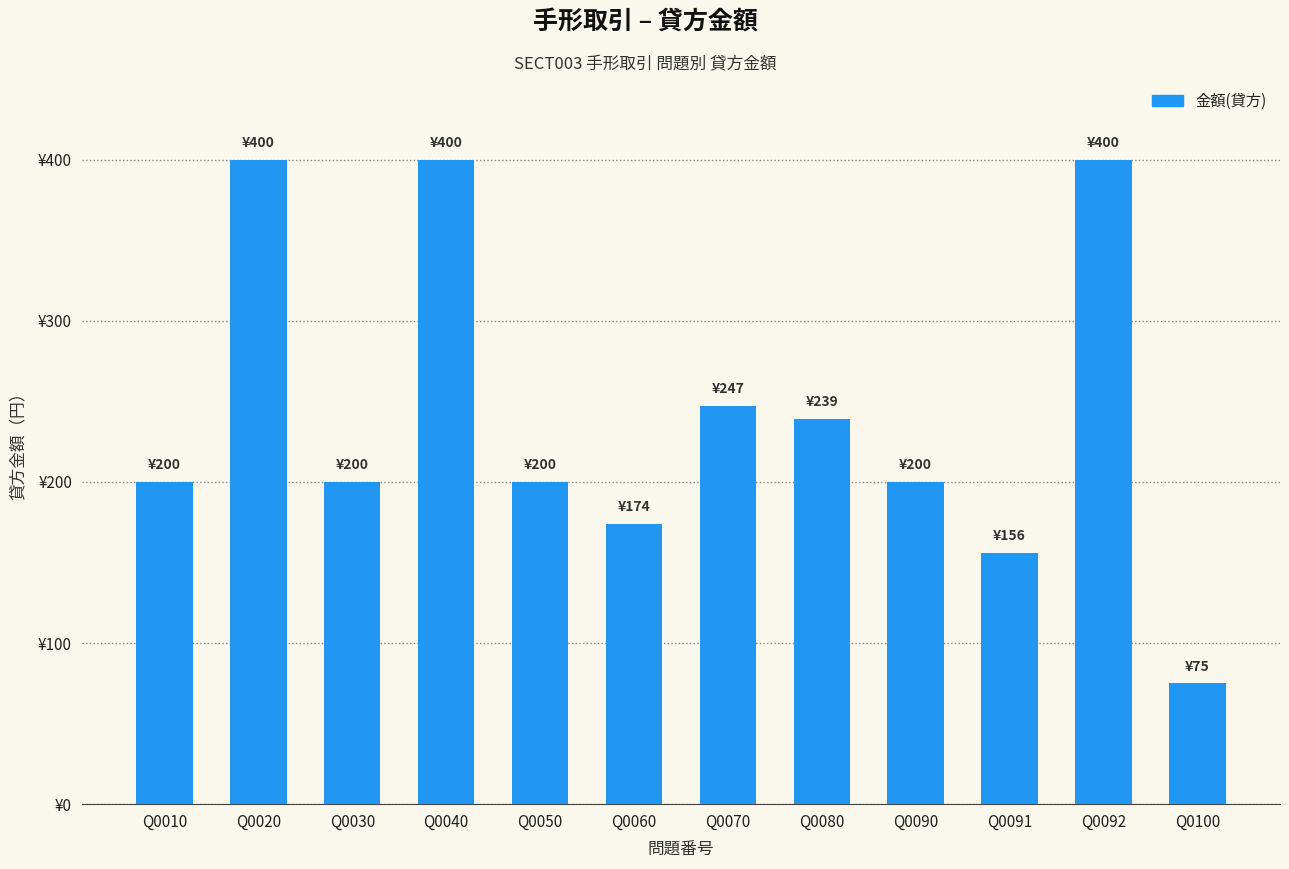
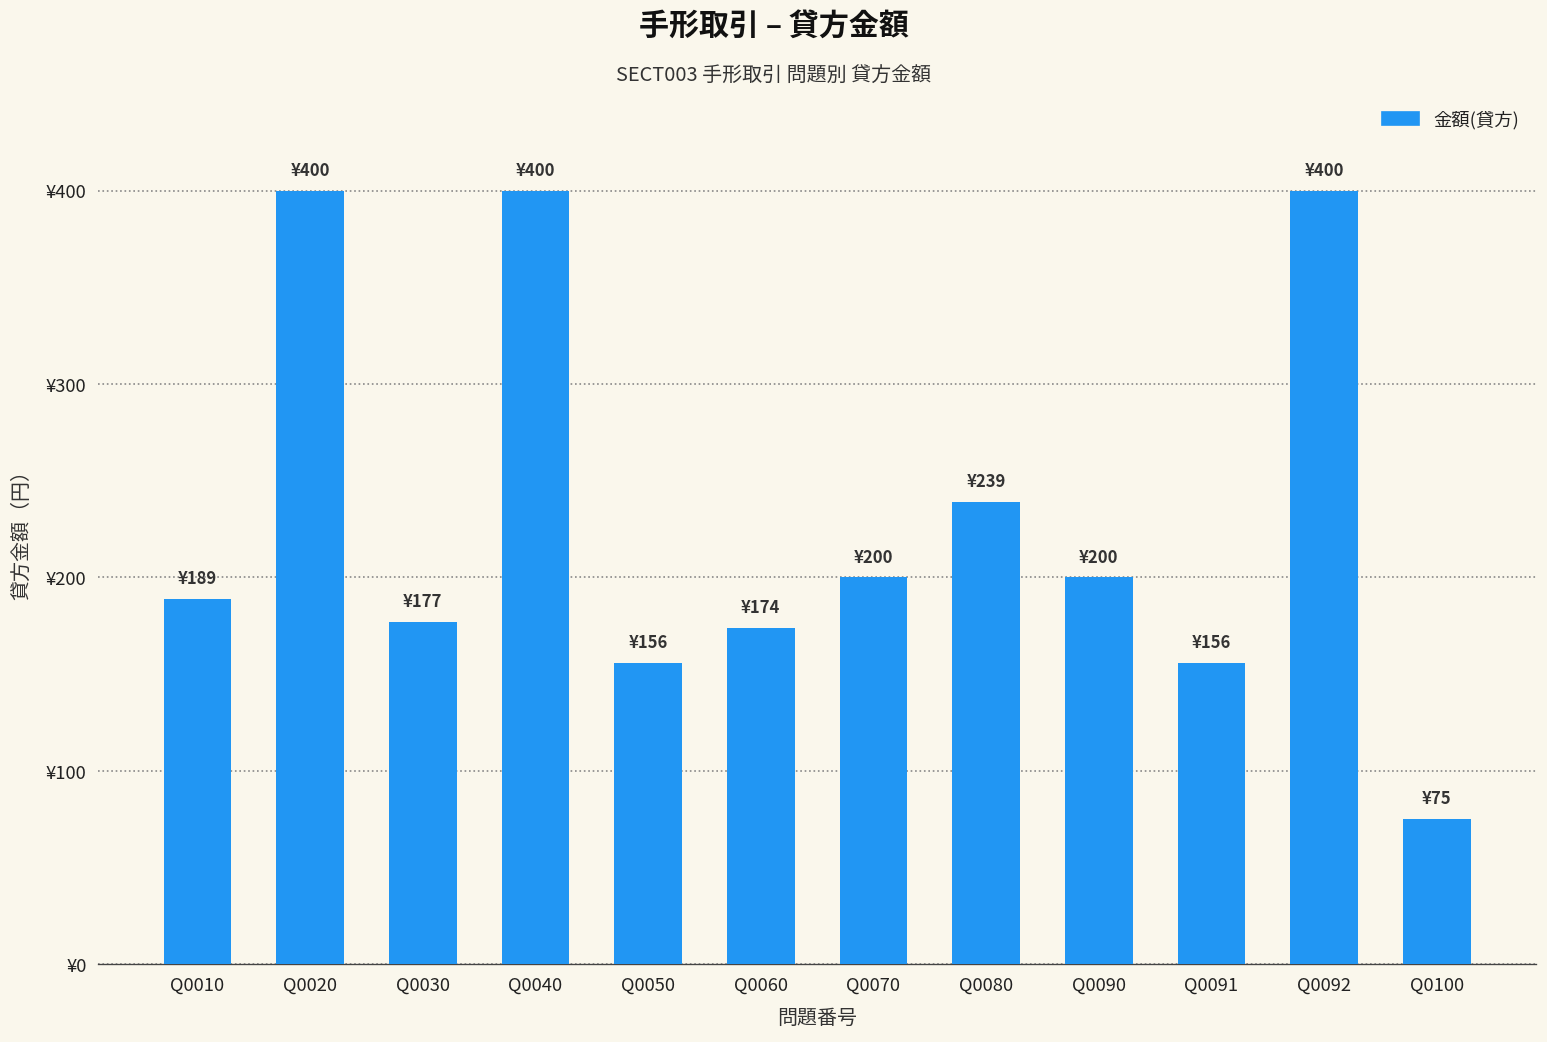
  {
-   "Q0010": "¥200",
+   "Q0010": "¥189",
    "Q0020": "¥400",
-   "Q0030": "¥200",
+   "Q0030": "¥177",
    "Q0040": "¥400",
-   "Q0050": "¥200",
+   "Q0050": "¥156",
    "Q0060": "¥174",
-   "Q0070": "¥247",
+   "Q0070": "¥200",
    "Q0080": "¥239",
    "Q0090": "¥200",
    "Q0091": "¥156",
    "Q0092": "¥400",
    "Q0100": "¥75"
  }
